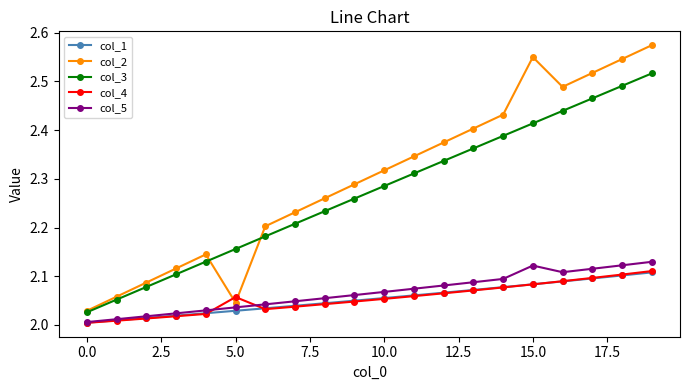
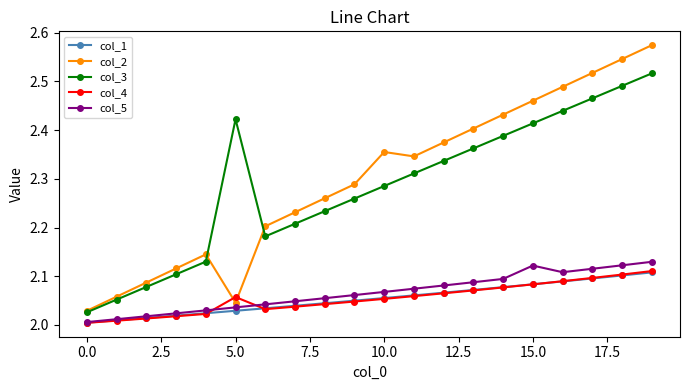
  {
    "col_1": {
      "5.0": 2.03
    },
    "col_2": {
      "5.0": 2.05,
-     "10.0": 2.32,
-     "15.0": 2.55
+     "10.0": 2.35,
+     "15.0": 2.46
    },
    "col_3": {
-     "5.0": 2.16,
+     "5.0": 2.42,
      "10.0": 2.29,
      "15.0": 2.41
    },
    "col_4": {
      "5.0": 2.06
    },
    "col_5": {
      "5.0": 2.04,
      "10.0": 2.07,
      "15.0": 2.12
    }
  }
